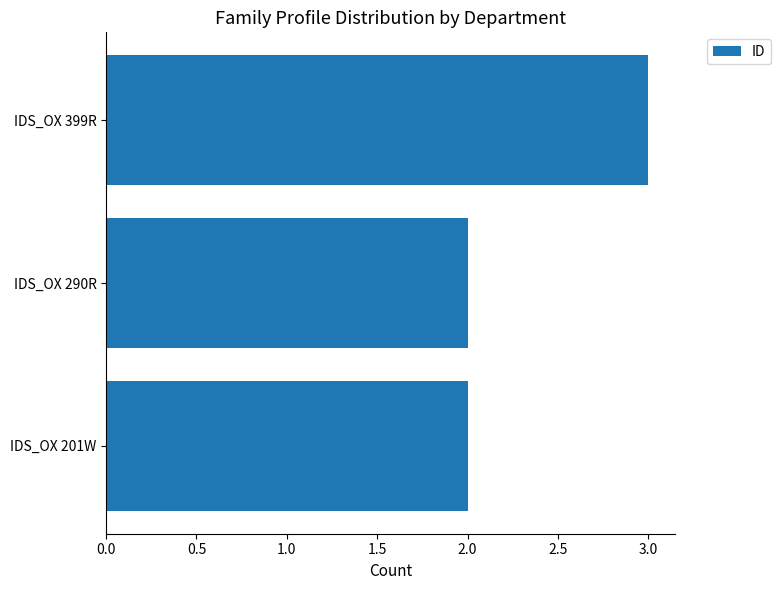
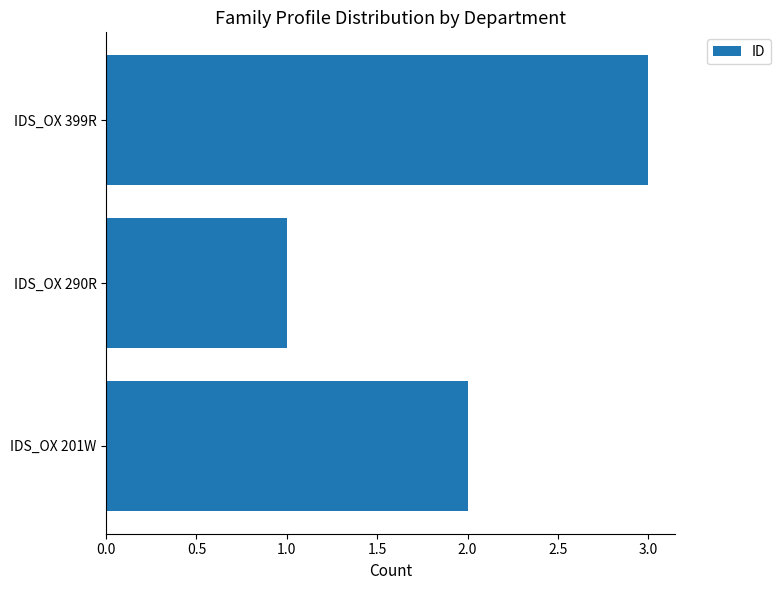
  {
    "IDS_OX 399R": 3,
-   "IDS_OX 290R": 2,
+   "IDS_OX 290R": 1,
    "IDS_OX 201W": 2
  }
